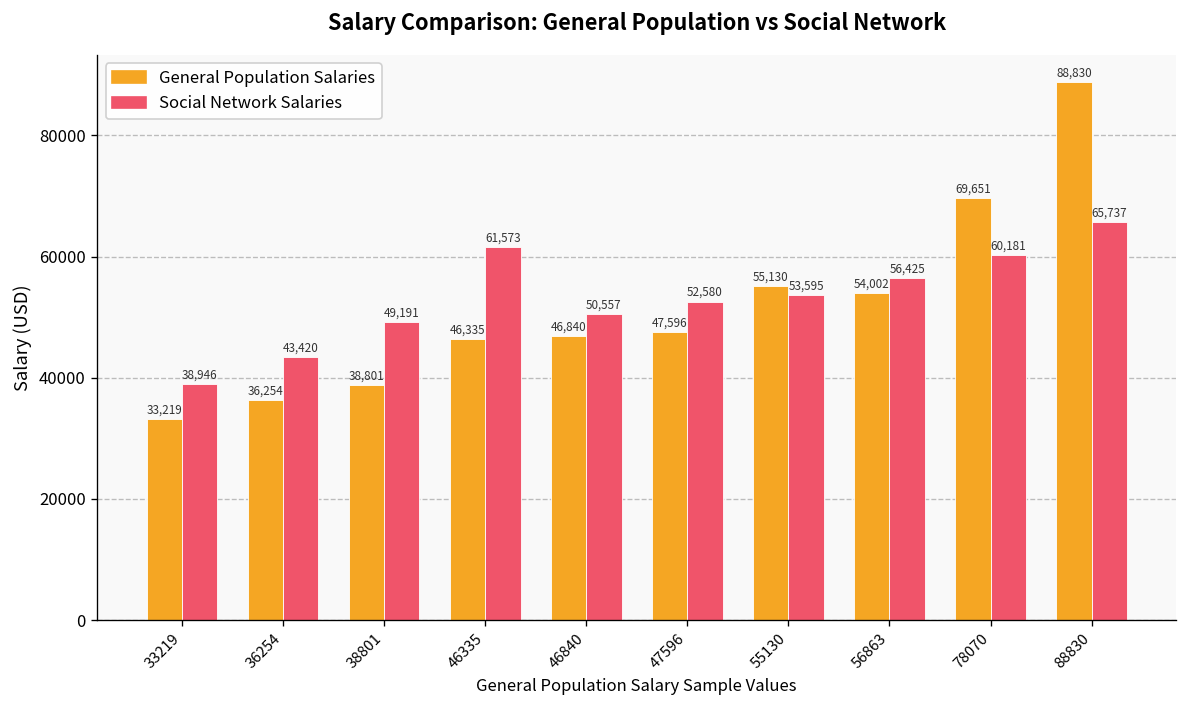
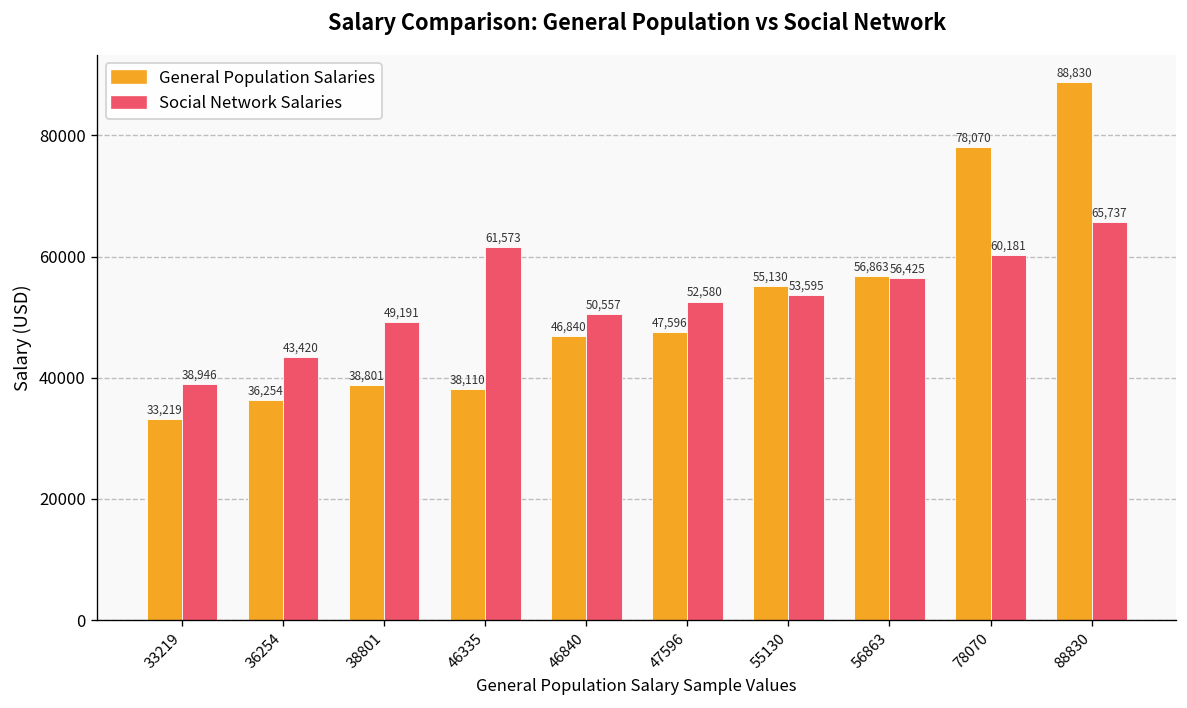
  {
    "General Population Salaries": {
      "33219": "33,219",
      "36254": "36,254",
      "38801": "38,801",
-     "46335": "46,335",
+     "46335": "38,110",
      "46840": "46,840",
      "47596": "47,596",
      "55130": "55,130",
-     "56863": "54,002",
-     "78070": "69,651",
+     "56863": "56,863",
+     "78070": "78,070",
      "88830": "88,830"
    },
    "Social Network Salaries": {
      "33219": "38,946",
      "36254": "43,420",
      "38801": "49,191",
      "46335": "61,573",
      "46840": "50,557",
      "47596": "52,580",
      "55130": "53,595",
      "56863": "56,425",
      "78070": "60,181",
      "88830": "65,737"
    }
  }
